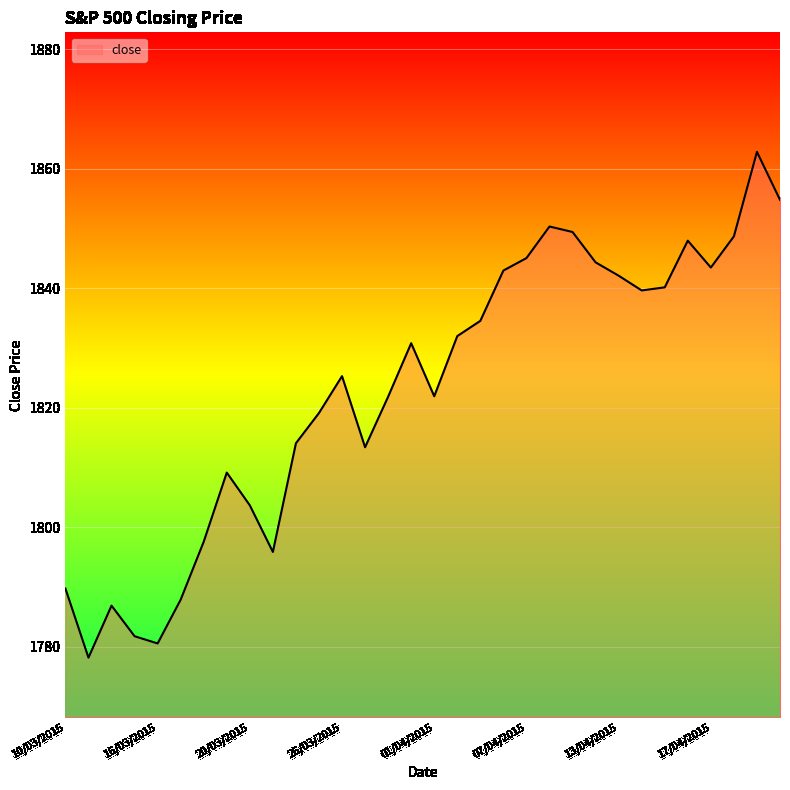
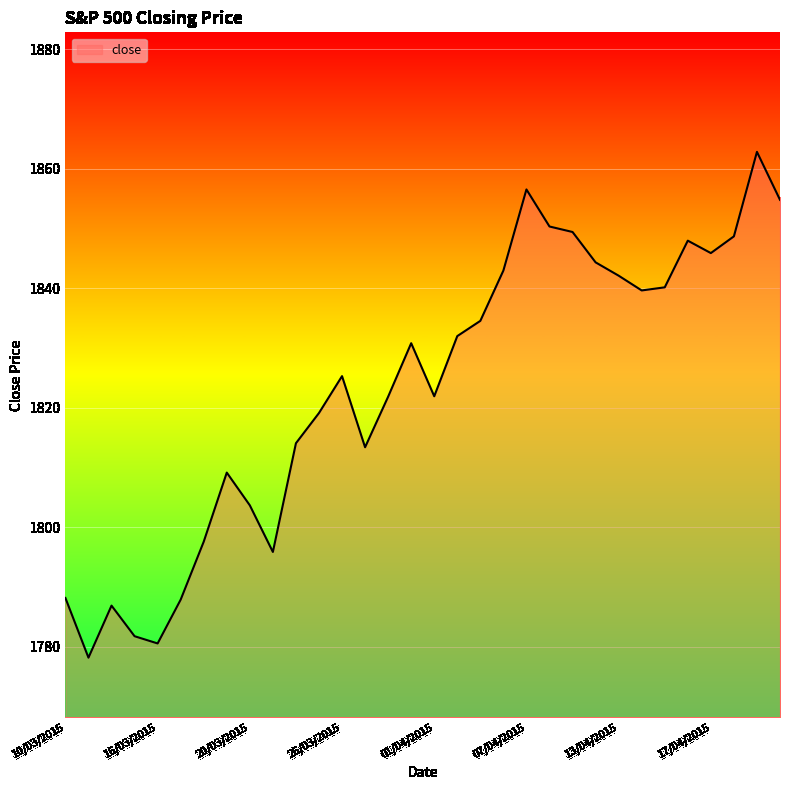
  {
-   "10/03/2015": 1790,
+   "10/03/2015": 1788,
    "16/03/2015": 1781,
    "20/03/2015": 1804,
    "26/03/2015": 1825,
    "01/04/2015": 1822,
-   "07/04/2015": 1845,
+   "07/04/2015": 1857,
    "13/04/2015": 1842,
-   "17/04/2015": 1843
+   "17/04/2015": 1846
  }
